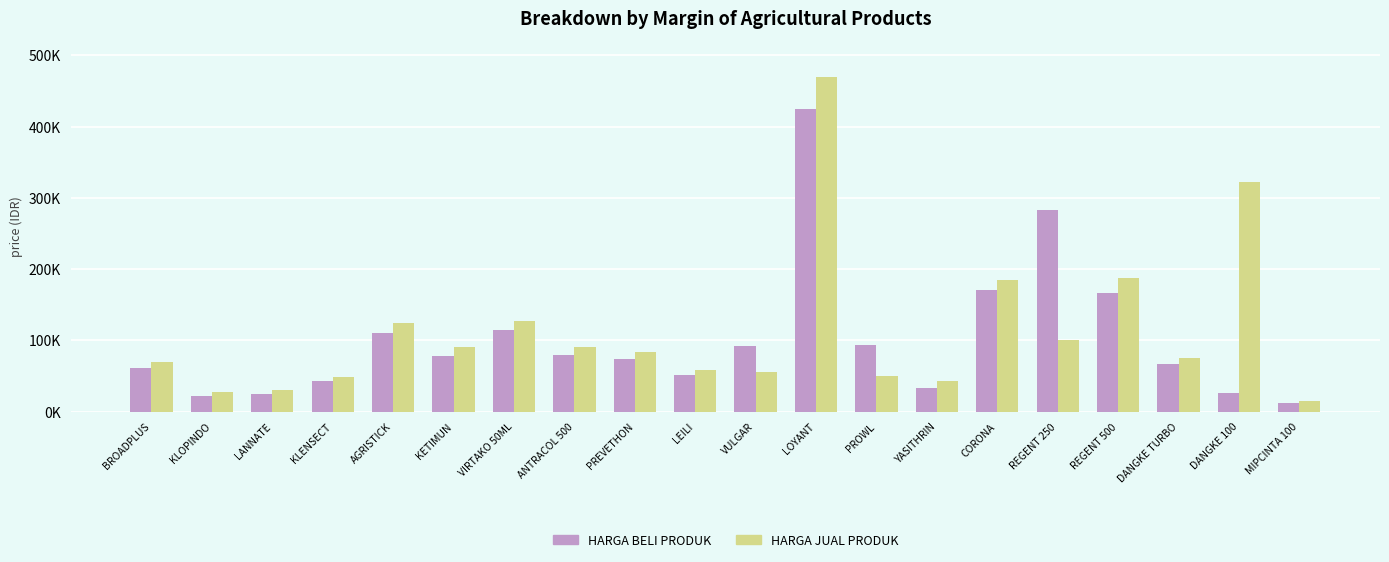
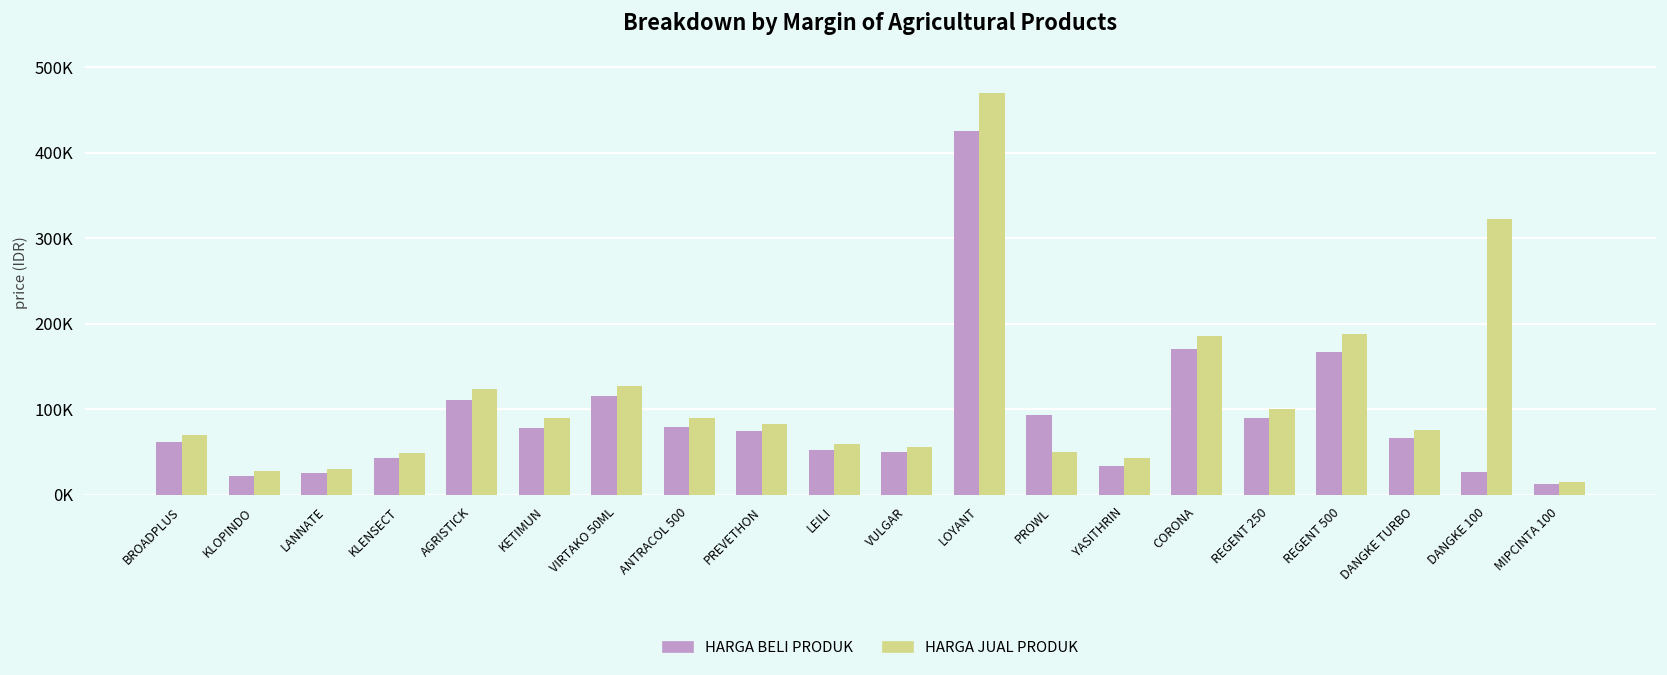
  {
    "HARGA BELI PRODUK": {
      "BROADPLUS": 60000,
      "KLOPINDO": 20000,
      "LANNATE": 30000,
      "KLENSECT": 40000,
      "AGRISTICK": 110000,
      "KETIMUN": 80000,
      "VIRTAKO 50ML": 120000,
      "ANTRACOL 500": 80000,
      "PREVETHON": 70000,
      "LEILI": 50000,
-     "VULGAR": 90000,
+     "VULGAR": 50000,
      "LOYANT": 430000,
      "PROWL": 90000,
      "YASITHRIN": 30000,
      "CORONA": 170000,
-     "REGENT 250": 280000,
+     "REGENT 250": 90000,
      "REGENT 500": 170000,
      "DANGKE TURBO": 70000,
      "DANGKE 100": 30000,
      "MIPCINTA 100": 10000
    },
    "HARGA JUAL PRODUK": {
      "BROADPLUS": 70000,
      "KLOPINDO": 30000,
      "LANNATE": 30000,
      "KLENSECT": 50000,
      "AGRISTICK": 120000,
      "KETIMUN": 90000,
      "VIRTAKO 50ML": 130000,
      "ANTRACOL 500": 90000,
      "PREVETHON": 80000,
      "LEILI": 60000,
      "VULGAR": 60000,
      "LOYANT": 470000,
      "PROWL": 50000,
      "YASITHRIN": 40000,
      "CORONA": 190000,
      "REGENT 250": 100000,
      "REGENT 500": 190000,
      "DANGKE TURBO": 80000,
      "DANGKE 100": 320000,
      "MIPCINTA 100": 20000
    }
  }
